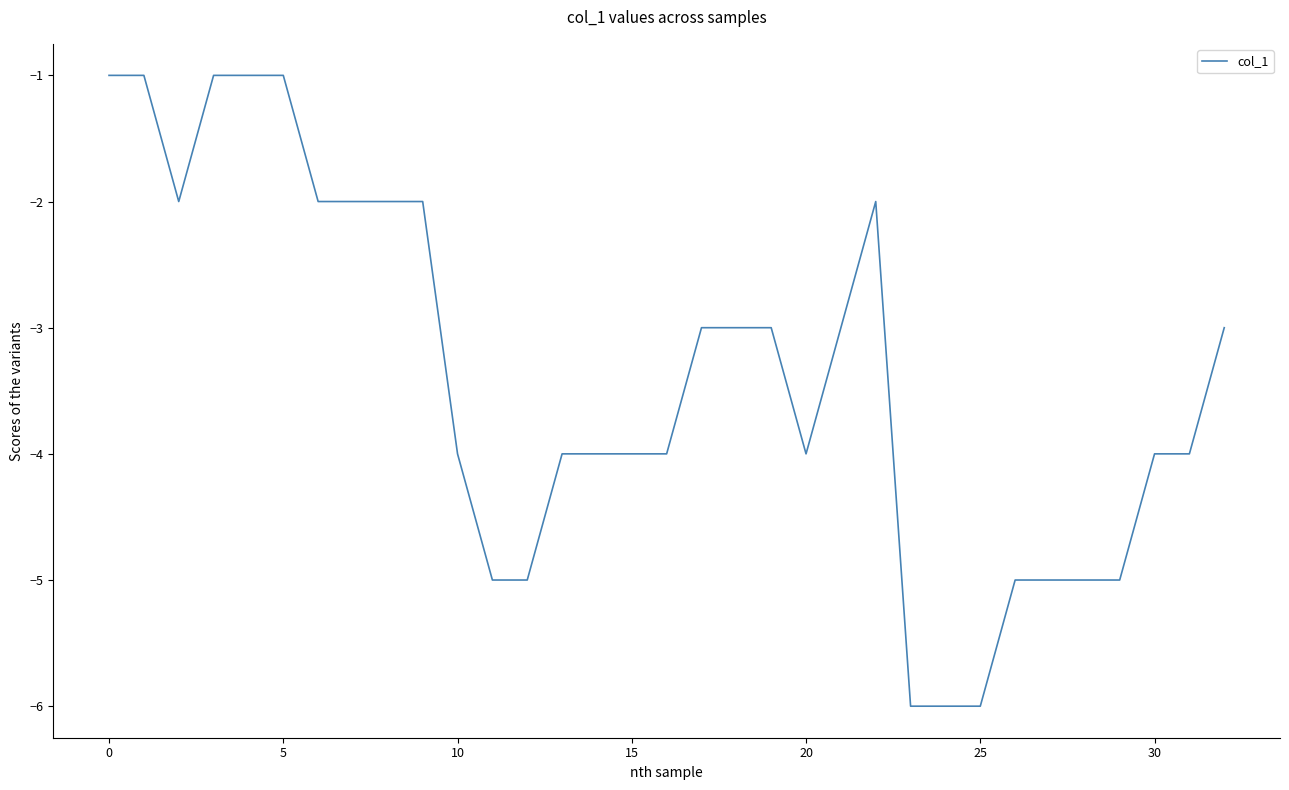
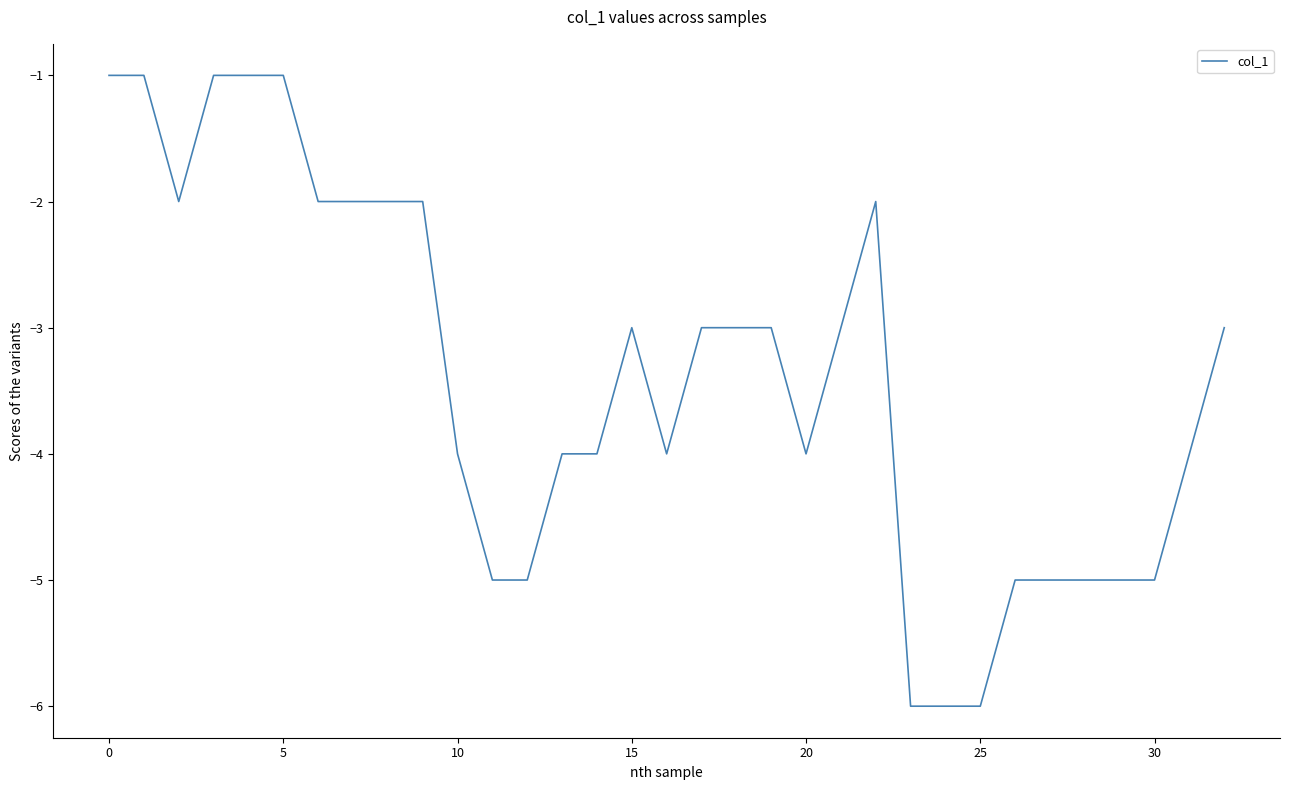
  {
    "0": -1,
    "5": -1,
    "10": -4,
-   "15": -4,
+   "15": -3,
    "20": -4,
    "25": -6,
-   "30": -4
+   "30": -5
  }
